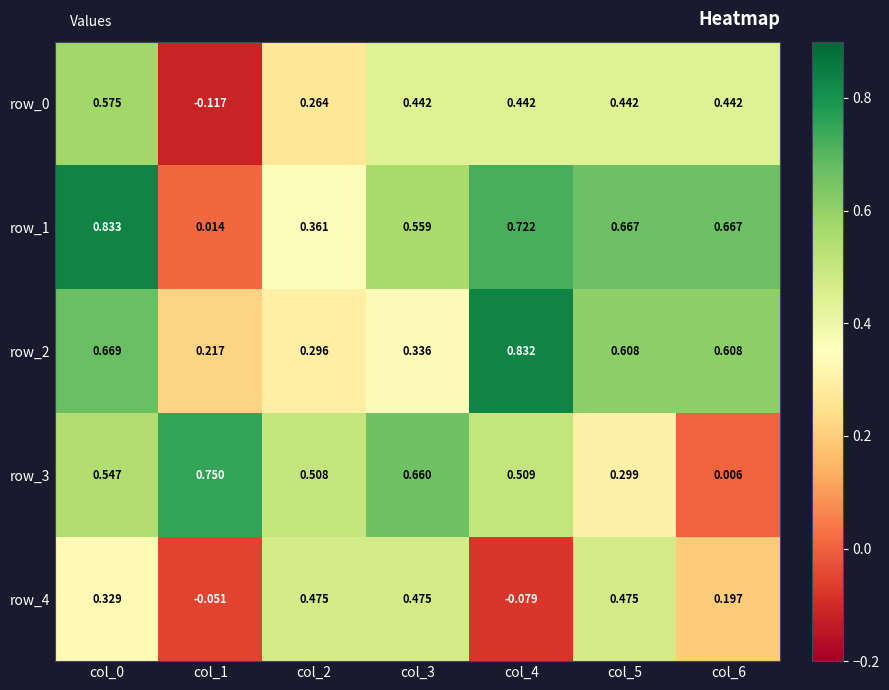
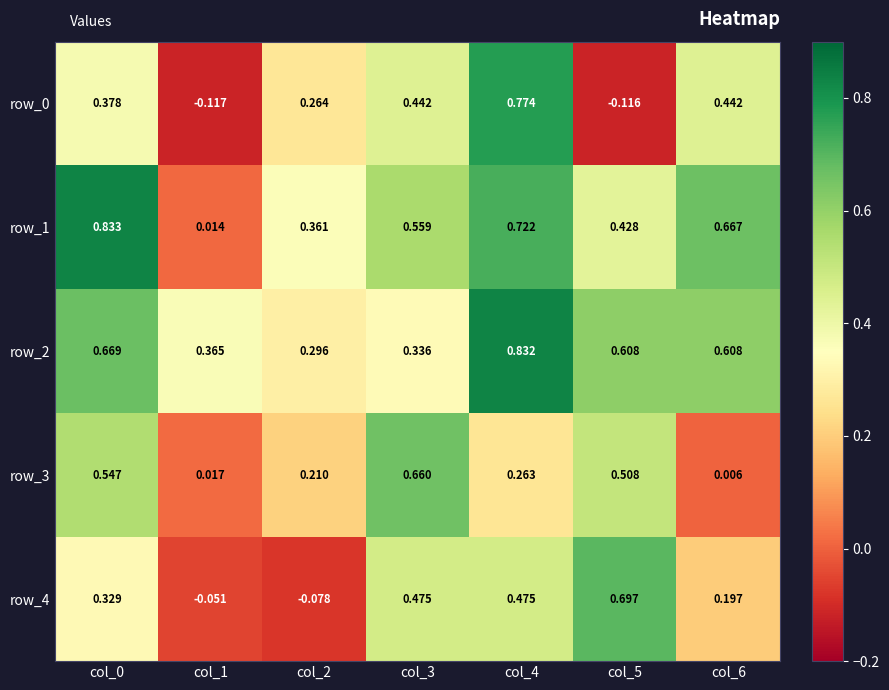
  {
    "row_0": {
-     "col_0": 0.575,
+     "col_0": 0.378,
      "col_1": -0.117,
      "col_2": 0.264,
      "col_3": 0.442,
-     "col_4": 0.442,
-     "col_5": 0.442,
+     "col_4": 0.774,
+     "col_5": -0.116,
      "col_6": 0.442
    },
    "row_1": {
      "col_0": 0.833,
      "col_1": 0.014,
      "col_2": 0.361,
      "col_3": 0.559,
      "col_4": 0.722,
-     "col_5": 0.667,
+     "col_5": 0.428,
      "col_6": 0.667
    },
    "row_2": {
      "col_0": 0.669,
-     "col_1": 0.217,
+     "col_1": 0.365,
      "col_2": 0.296,
      "col_3": 0.336,
      "col_4": 0.832,
      "col_5": 0.608,
      "col_6": 0.608
    },
    "row_3": {
      "col_0": 0.547,
-     "col_1": 0.750,
-     "col_2": 0.508,
+     "col_1": 0.017,
+     "col_2": 0.210,
      "col_3": 0.660,
-     "col_4": 0.509,
-     "col_5": 0.299,
+     "col_4": 0.263,
+     "col_5": 0.508,
      "col_6": 0.006
    },
    "row_4": {
      "col_0": 0.329,
      "col_1": -0.051,
-     "col_2": 0.475,
+     "col_2": -0.078,
      "col_3": 0.475,
-     "col_4": -0.079,
-     "col_5": 0.475,
+     "col_4": 0.475,
+     "col_5": 0.697,
      "col_6": 0.197
    }
  }
